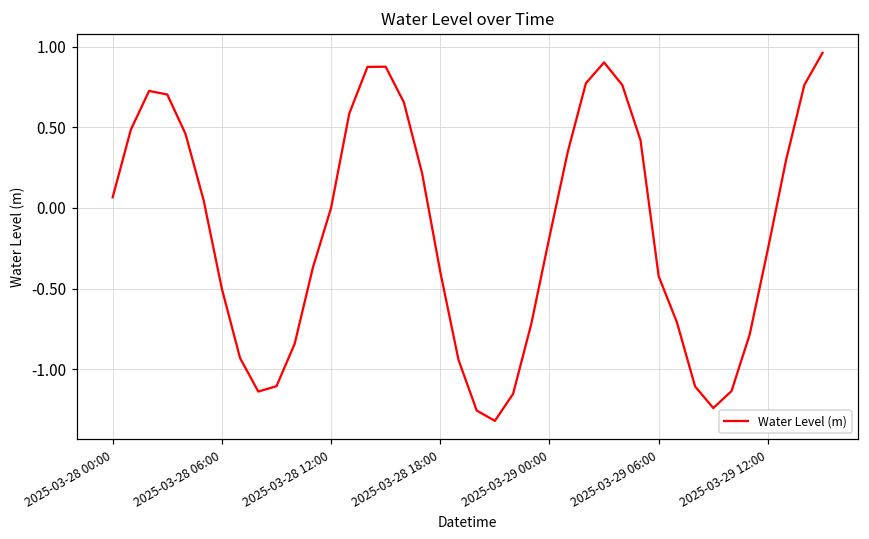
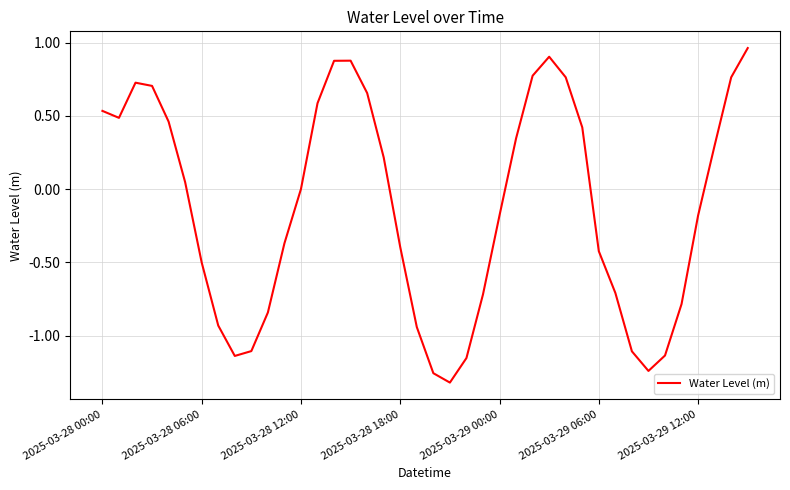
  {
-   "2025-03-28 00:00": 0.07,
+   "2025-03-28 00:00": 0.53,
    "2025-03-28 06:00": -0.50,
    "2025-03-28 12:00": 0.00,
    "2025-03-28 18:00": -0.40,
    "2025-03-29 00:00": -0.18,
    "2025-03-29 06:00": -0.42,
-   "2025-03-29 12:00": -0.26
+   "2025-03-29 12:00": -0.18
  }
